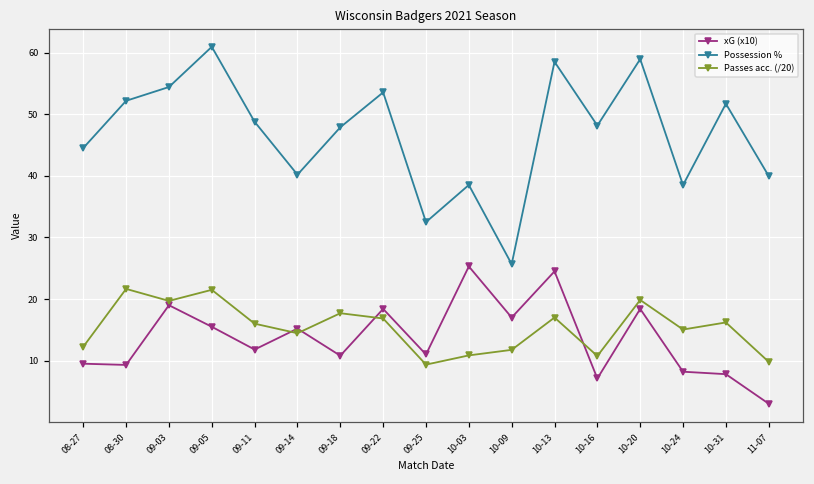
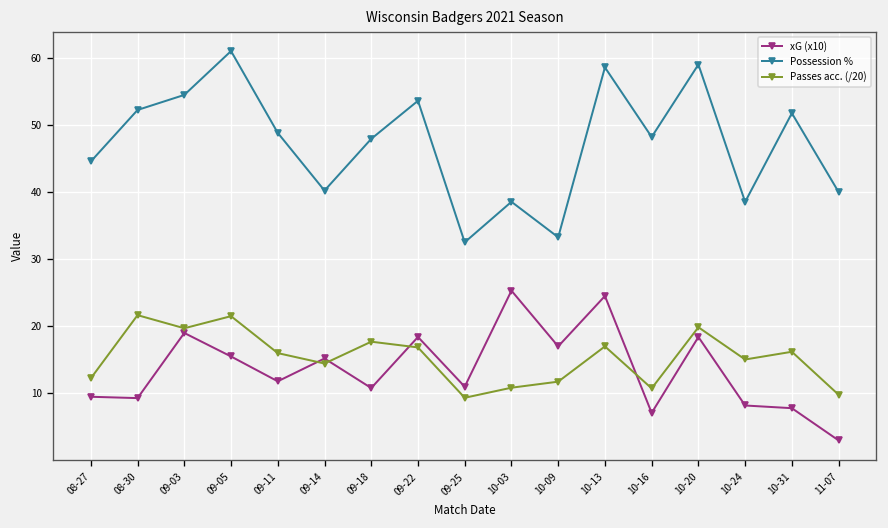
  {
    "xG (x10)": {
      "08-27": 10,
      "08-30": 9,
      "09-03": 19,
      "09-05": 16,
      "09-11": 12,
      "09-14": 15,
      "09-18": 11,
      "09-22": 18,
      "09-25": 11,
      "10-03": 25,
      "10-09": 17,
      "10-13": 25,
      "10-16": 7,
      "10-20": 18,
      "10-24": 8,
      "10-31": 8,
      "11-07": 3
    },
    "Possession %": {
      "08-27": 45,
      "08-30": 52,
      "09-03": 54,
      "09-05": 61,
      "09-11": 49,
      "09-14": 40,
      "09-18": 48,
      "09-22": 54,
      "09-25": 33,
      "10-03": 39,
-     "10-09": 26,
+     "10-09": 33,
      "10-13": 59,
      "10-16": 48,
      "10-20": 59,
      "10-24": 39,
      "10-31": 52,
      "11-07": 40
    },
    "Passes acc. (/20)": {
      "08-27": 12,
      "08-30": 22,
      "09-03": 20,
      "09-05": 22,
      "09-11": 16,
      "09-14": 14,
      "09-18": 18,
      "09-22": 17,
      "09-25": 9,
      "10-03": 11,
      "10-09": 12,
      "10-13": 17,
      "10-16": 11,
      "10-20": 20,
      "10-24": 15,
      "10-31": 16,
      "11-07": 10
    }
  }
